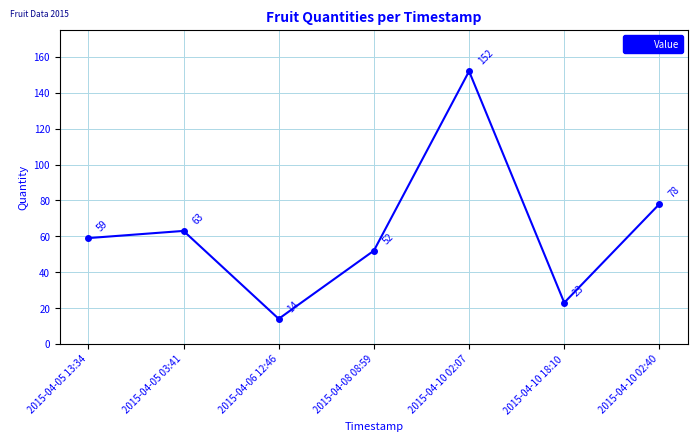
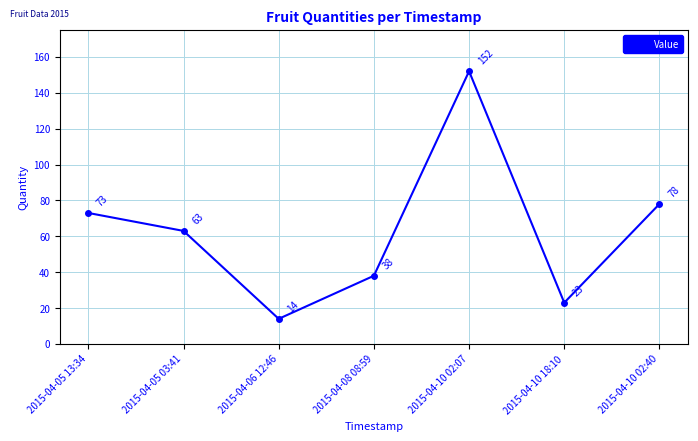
  {
-   "2015-04-05 13:34": 59,
+   "2015-04-05 13:34": 73,
    "2015-04-05 03:41": 63,
    "2015-04-06 12:46": 14,
-   "2015-04-08 08:59": 52,
+   "2015-04-08 08:59": 38,
    "2015-04-10 02:07": 152,
    "2015-04-10 18:10": 23,
    "2015-04-10 02:40": 78
  }
